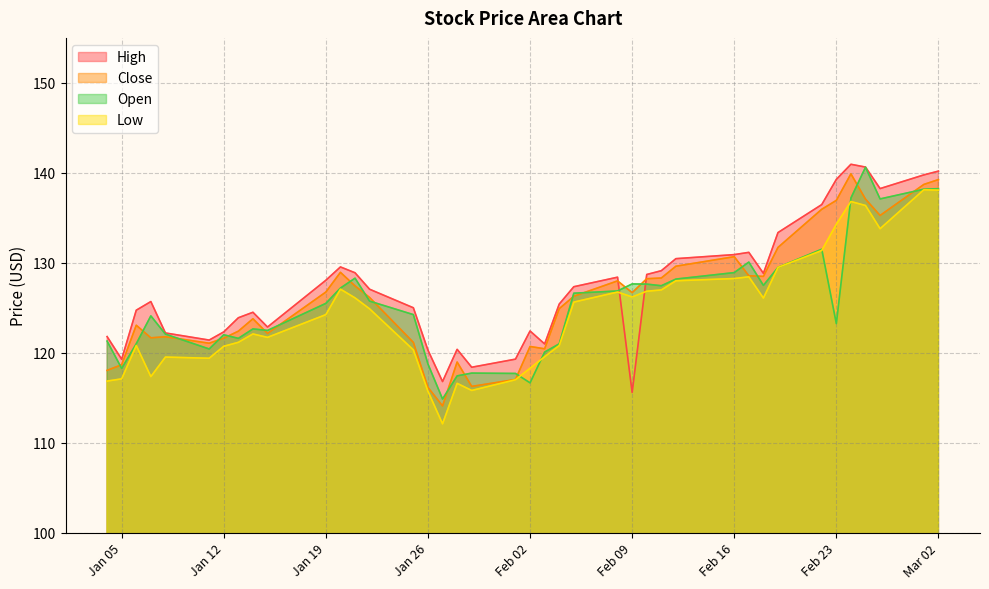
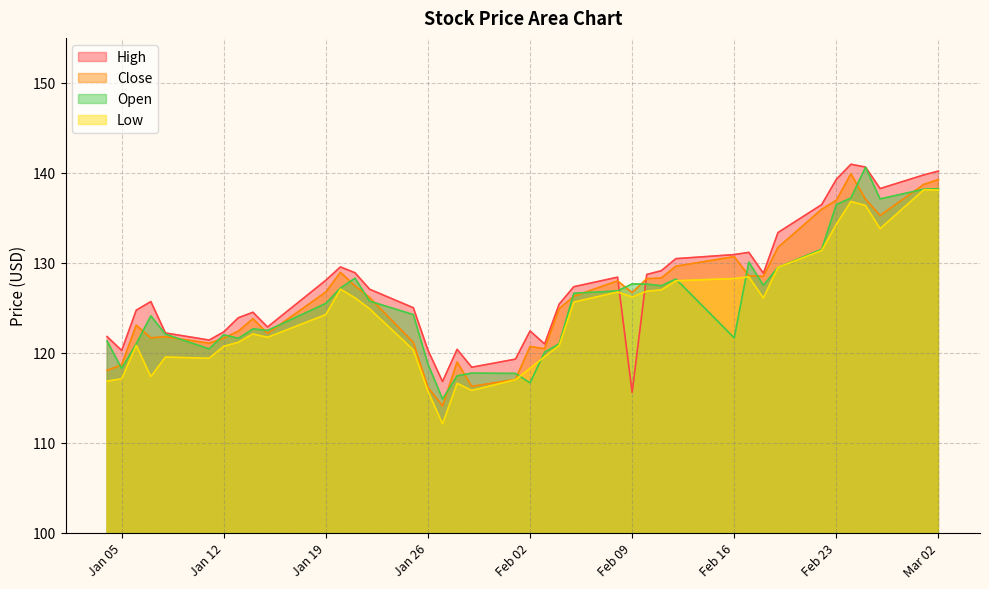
  {
    "High": {
-     "Jan 05": 119,
+     "Jan 05": 120,
      "Jan 12": 122,
      "Jan 19": 128,
      "Jan 26": 120,
      "Feb 02": 122,
      "Feb 09": 116,
      "Feb 23": 139,
      "Mar 02": 140
    },
    "Open": {
      "Jan 05": 118,
      "Jan 12": 122,
      "Jan 19": 125,
      "Jan 26": 119,
      "Feb 02": 117,
      "Feb 09": 128,
-     "Feb 16": 129,
-     "Feb 23": 123
+     "Feb 16": 122,
+     "Feb 23": 136
    }
  }
